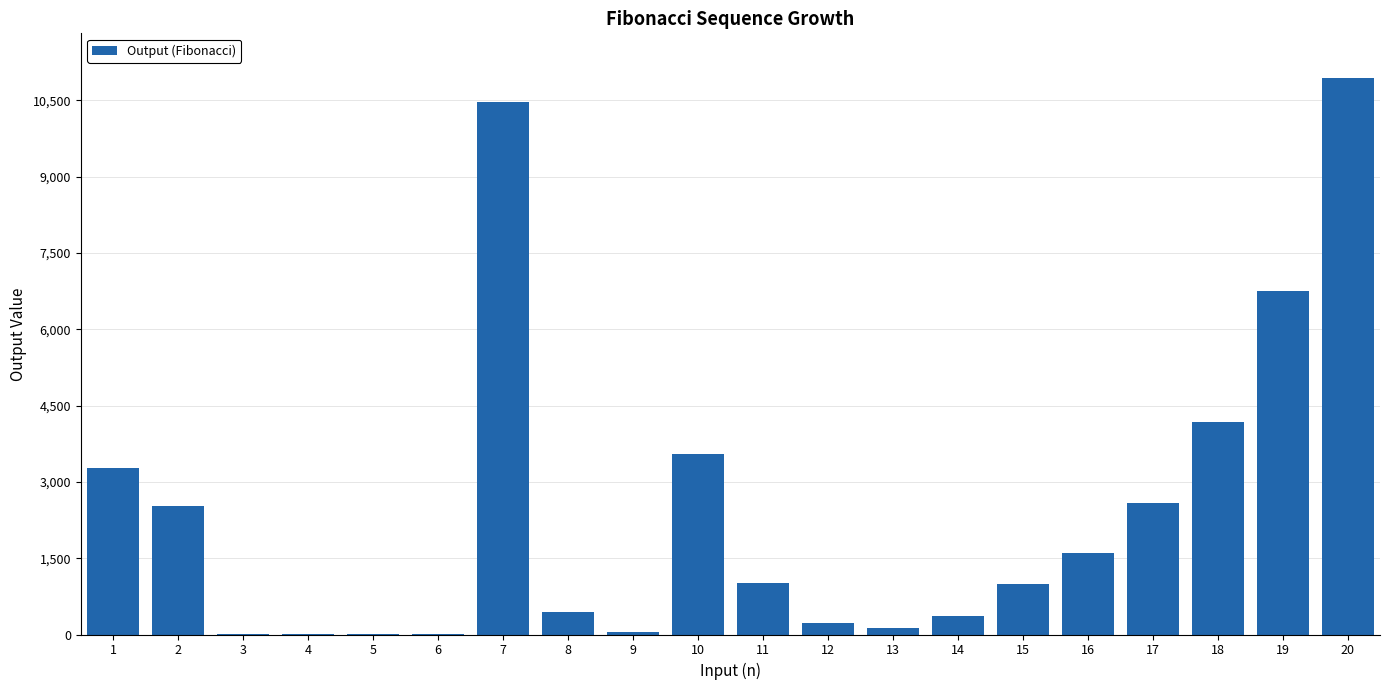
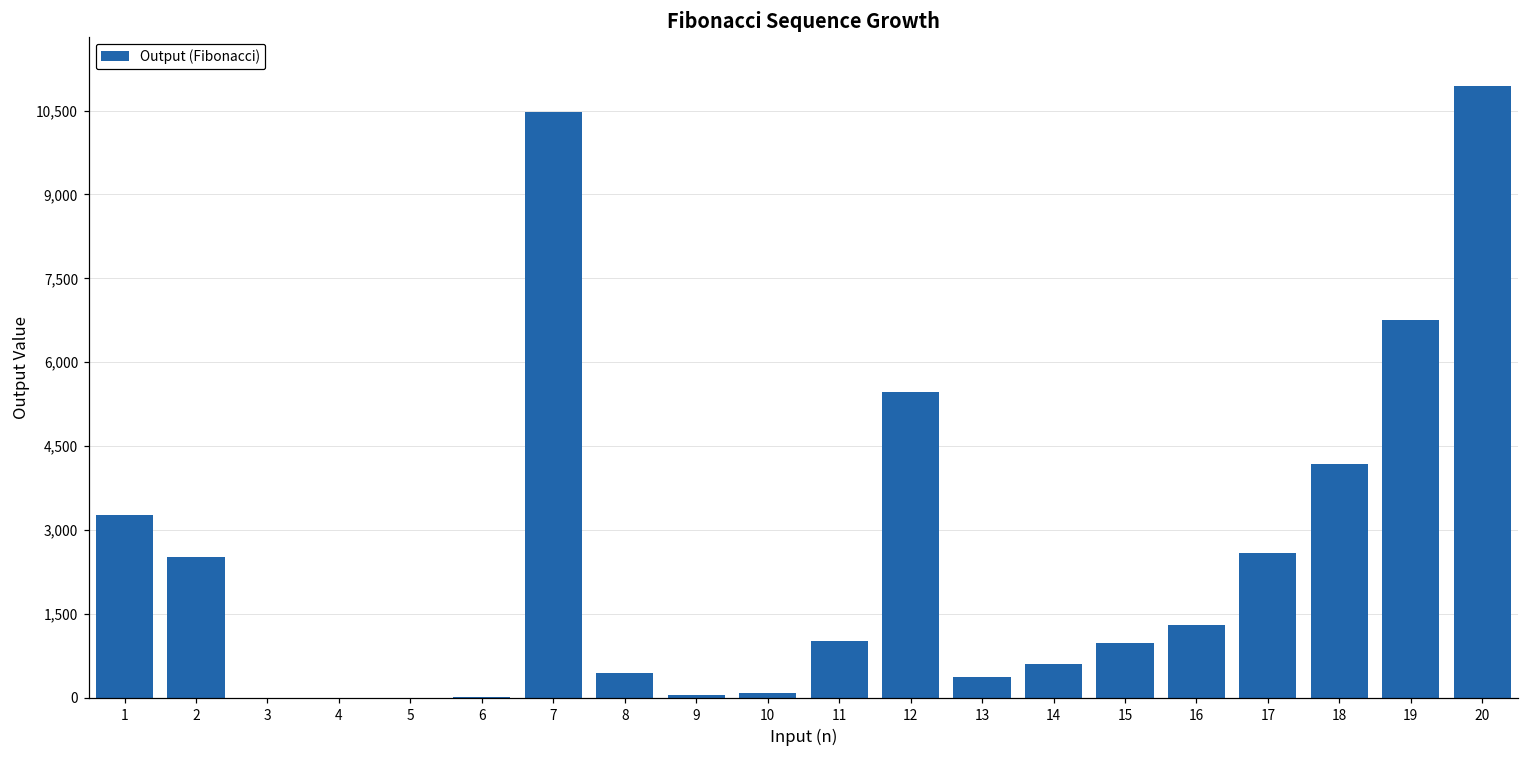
  {
    "1": "3,300",
    "2": "2,500",
    "7": "10,500",
    "8": "400",
    "9": "100",
-   "10": "3,500",
+   "10": "100",
    "11": "1,000",
-   "12": "200",
-   "13": "100",
-   "14": "400",
+   "12": "5,500",
+   "13": "400",
+   "14": "600",
    "15": "1,000",
-   "16": "1,600",
+   "16": "1,300",
    "17": "2,600",
    "18": "4,200",
    "19": "6,800",
    "20": "10,900"
  }
